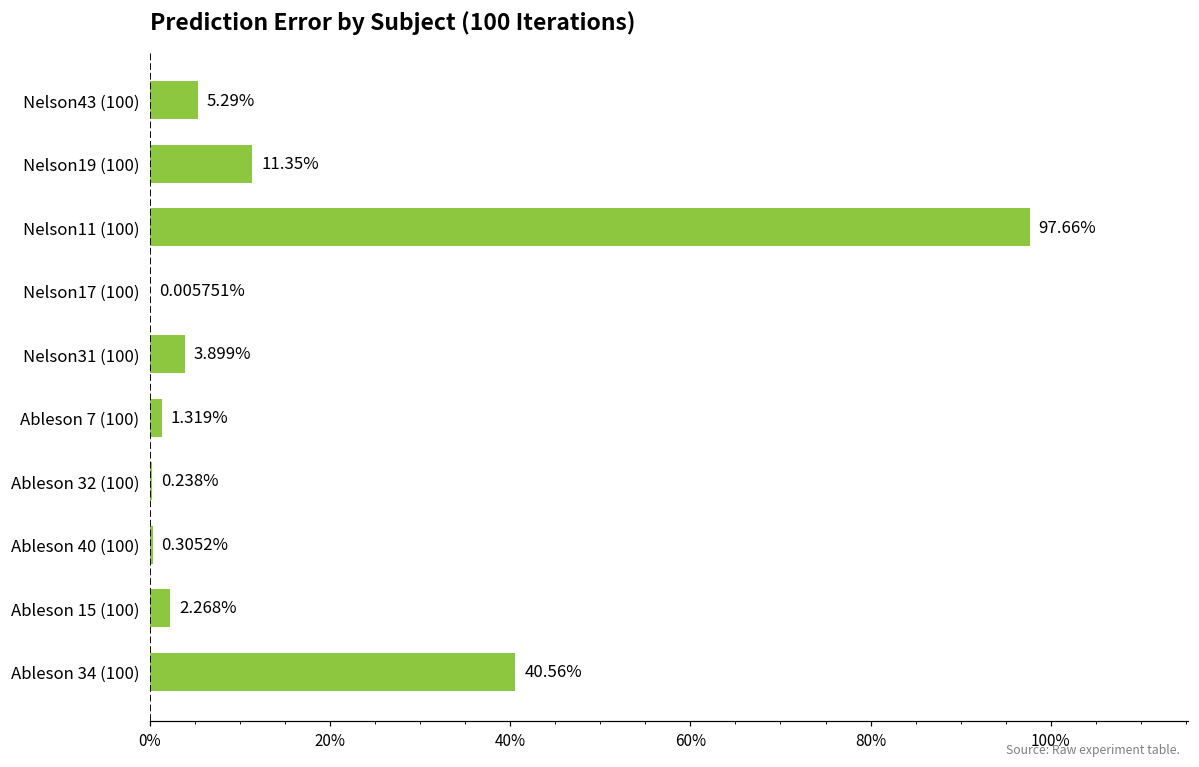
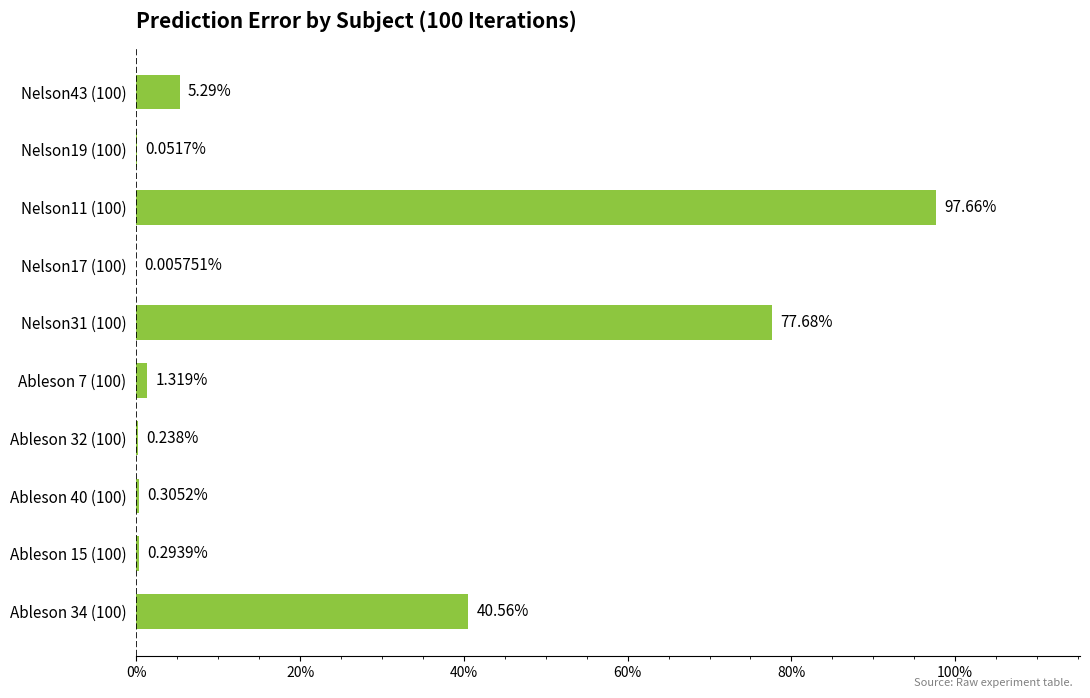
  {
    "Nelson43 (100)": "5.29%",
-   "Nelson19 (100)": "11.35%",
+   "Nelson19 (100)": "0.0517%",
    "Nelson11 (100)": "97.66%",
    "Nelson17 (100)": "0.005751%",
-   "Nelson31 (100)": "3.899%",
+   "Nelson31 (100)": "77.68%",
    "Ableson 7 (100)": "1.319%",
    "Ableson 32 (100)": "0.238%",
    "Ableson 40 (100)": "0.3052%",
-   "Ableson 15 (100)": "2.268%",
+   "Ableson 15 (100)": "0.2939%",
    "Ableson 34 (100)": "40.56%"
  }
